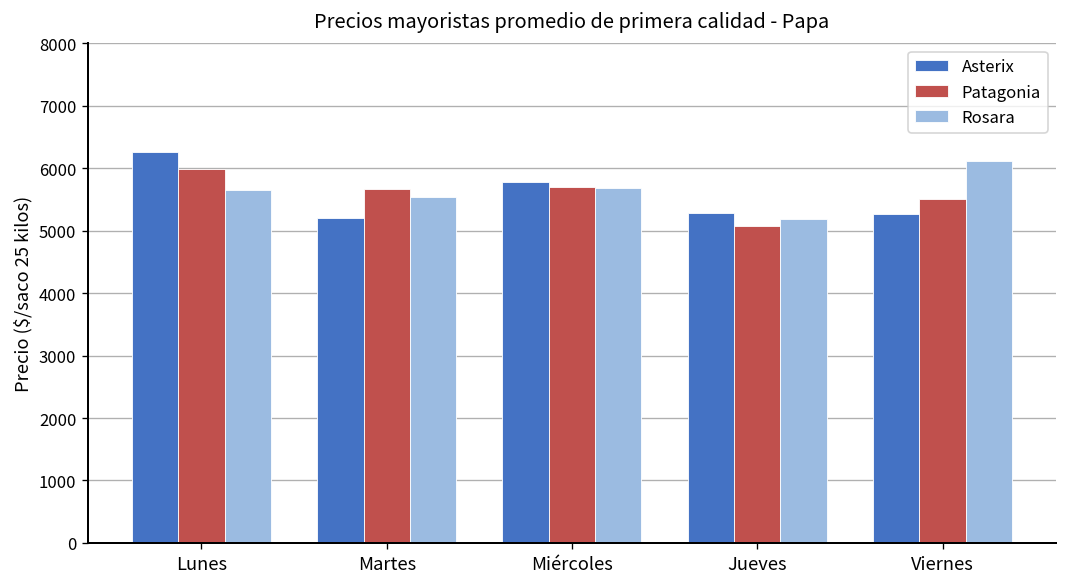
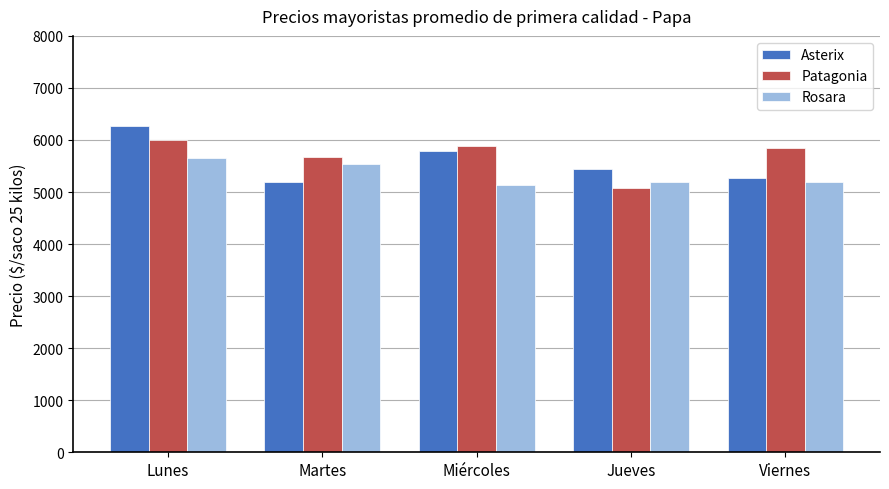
  {
    "Asterix": {
      "Lunes": 6300,
      "Martes": 5200,
      "Miércoles": 5800,
-     "Jueves": 5300,
+     "Jueves": 5400,
      "Viernes": 5300
    },
    "Patagonia": {
      "Lunes": 6000,
      "Martes": 5700,
-     "Miércoles": 5700,
+     "Miércoles": 5900,
      "Jueves": 5100,
-     "Viernes": 5500
+     "Viernes": 5800
    },
    "Rosara": {
      "Lunes": 5700,
      "Martes": 5500,
-     "Miércoles": 5700,
+     "Miércoles": 5100,
      "Jueves": 5200,
-     "Viernes": 6100
+     "Viernes": 5200
    }
  }
